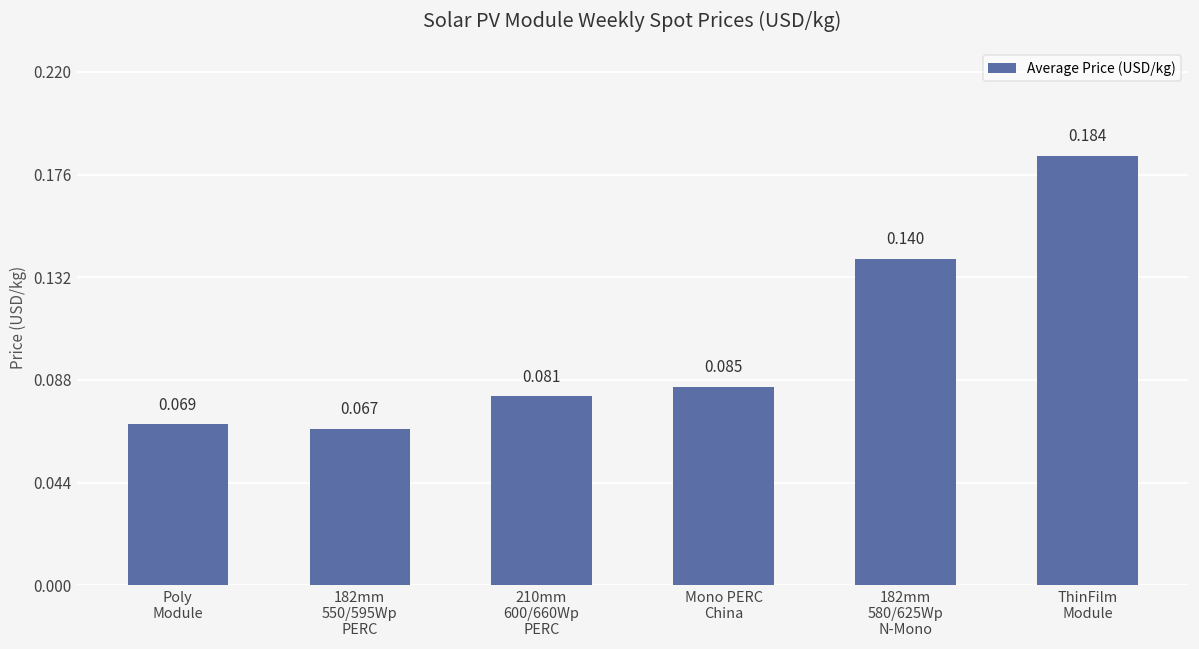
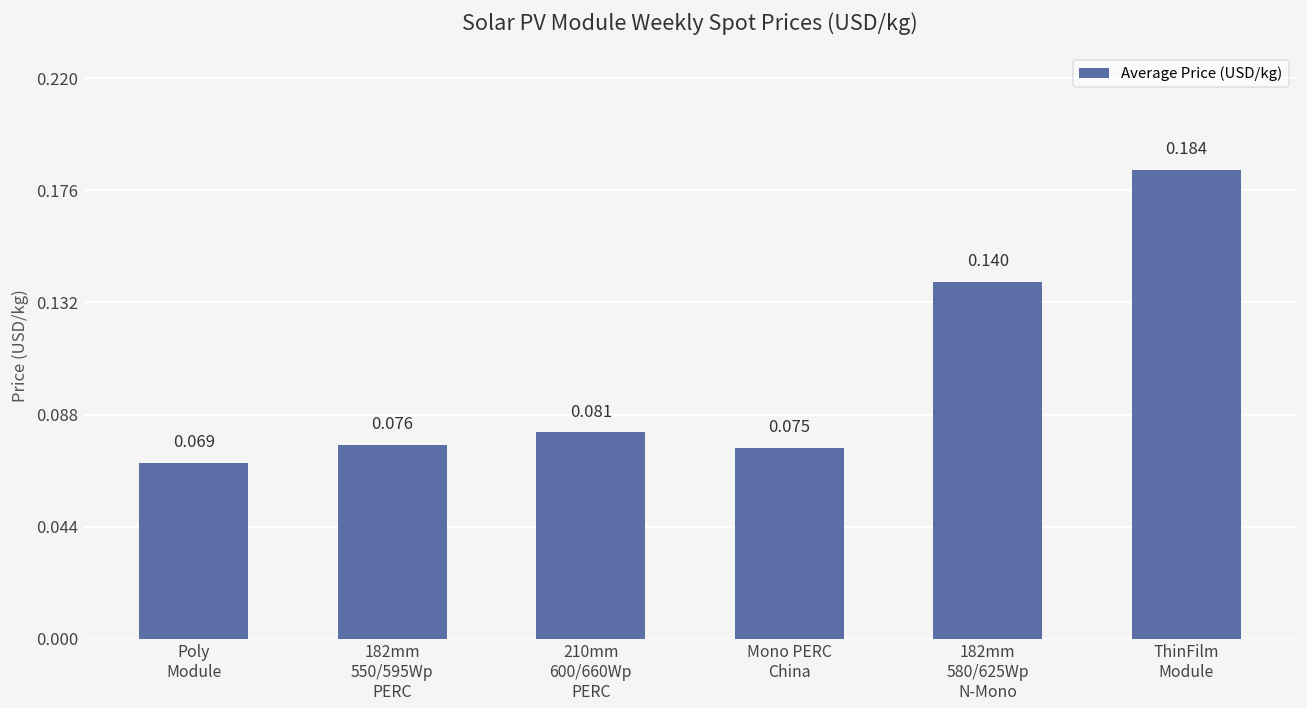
  {
    "Poly Module": 0.069,
-   "182mm 550/595Wp PERC": 0.067,
+   "182mm 550/595Wp PERC": 0.076,
    "210mm 600/660Wp PERC": 0.081,
-   "Mono PERC China": 0.085,
+   "Mono PERC China": 0.075,
    "182mm 580/625Wp N-Mono": 0.140,
    "ThinFilm Module": 0.184
  }
